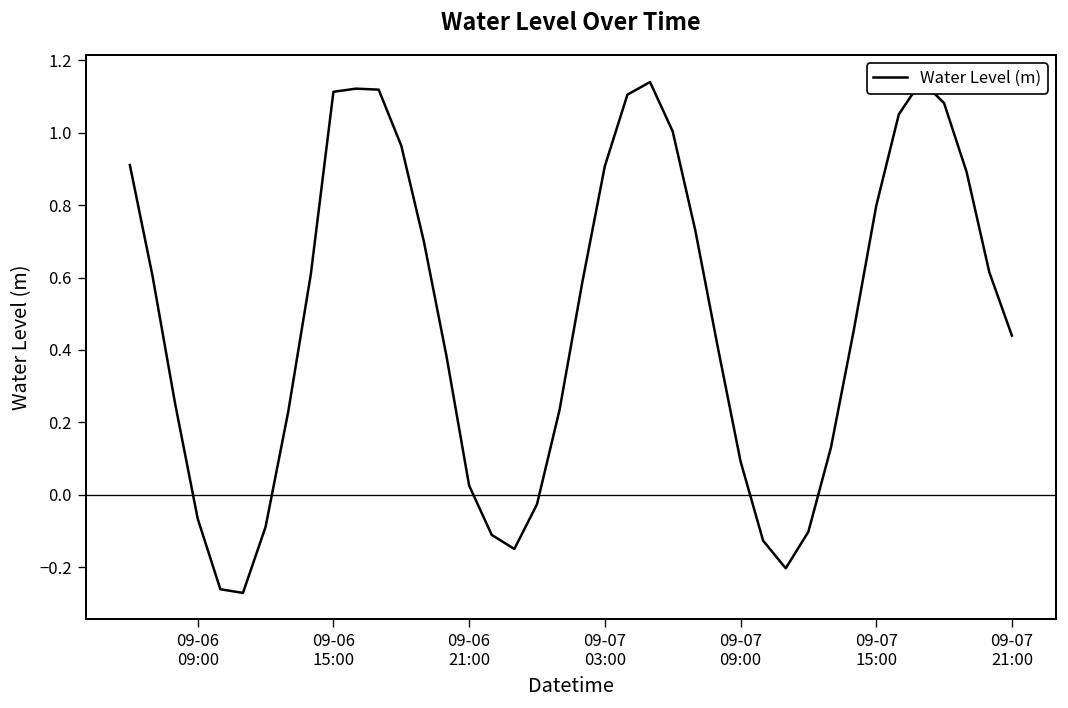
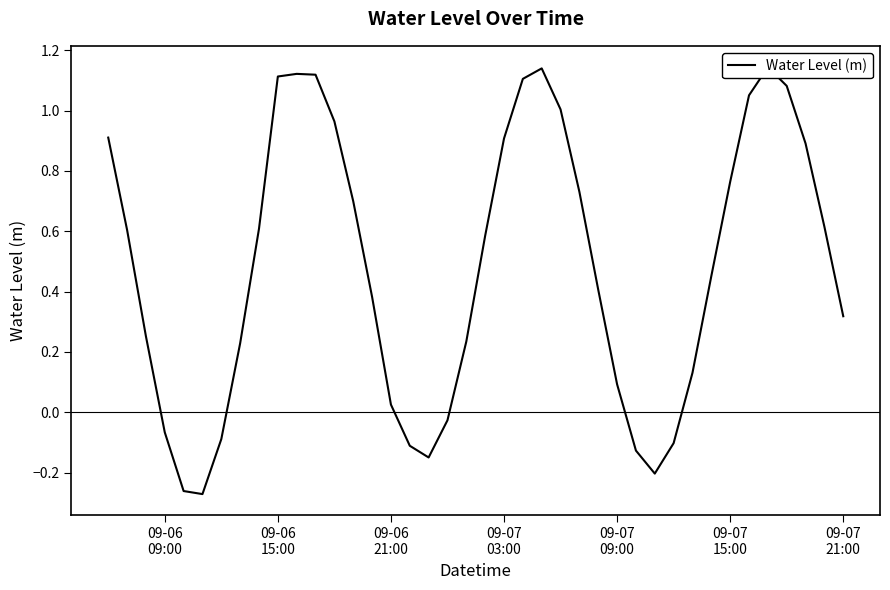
  {
    "09-06 09:00": -0.07,
    "09-06 15:00": 1.11,
    "09-06 21:00": 0.03,
    "09-07 03:00": 0.91,
    "09-07 09:00": 0.09,
-   "09-07 15:00": 0.80,
-   "09-07 21:00": 0.44
+   "09-07 15:00": 0.76,
+   "09-07 21:00": 0.32
  }
